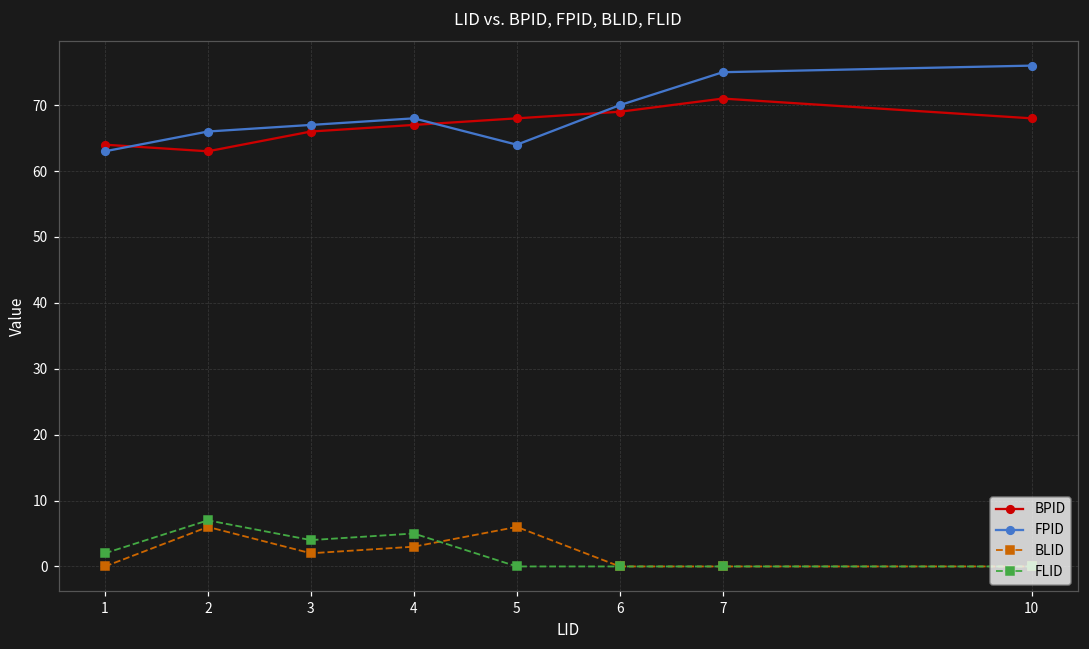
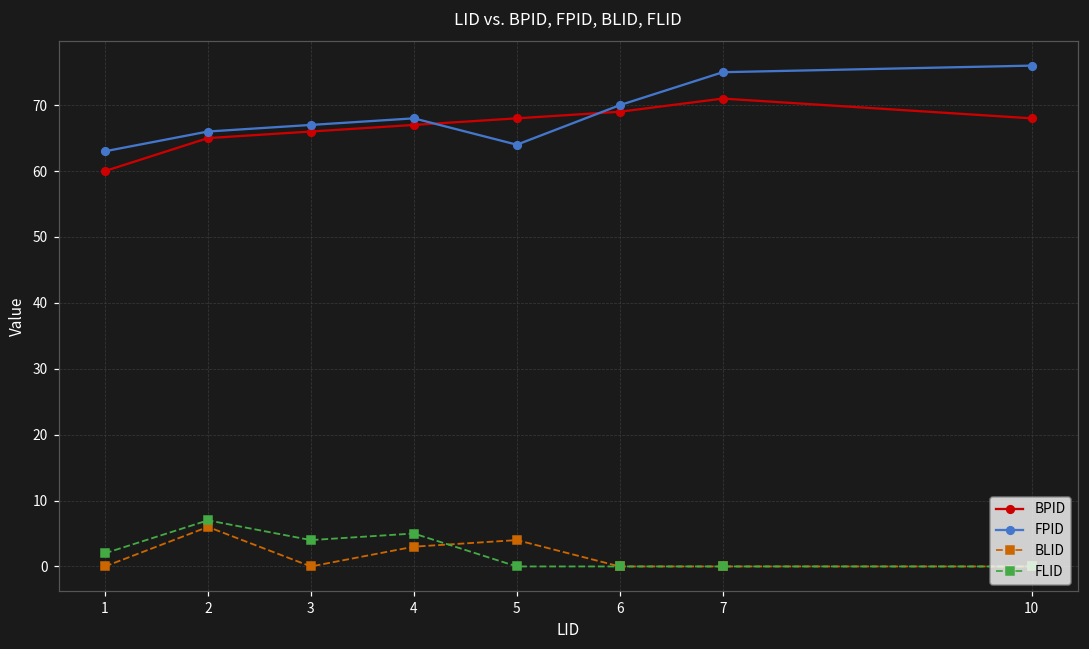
  {
    "BPID": {
-     "1": 64,
-     "2": 63,
+     "1": 60,
+     "2": 65,
      "3": 66,
      "4": 67,
      "5": 68,
      "6": 69,
      "7": 71,
      "10": 68
    },
    "FPID": {
      "1": 63,
      "2": 66,
      "3": 67,
      "4": 68,
      "5": 64,
      "6": 70,
      "7": 75,
      "10": 76
    },
    "BLID": {
      "1": 0,
      "2": 6,
-     "3": 2,
+     "3": 0,
      "4": 3,
-     "5": 6
+     "5": 4
    },
    "FLID": {
      "1": 2,
      "2": 7,
      "3": 4,
      "4": 5,
      "5": 0
    }
  }
